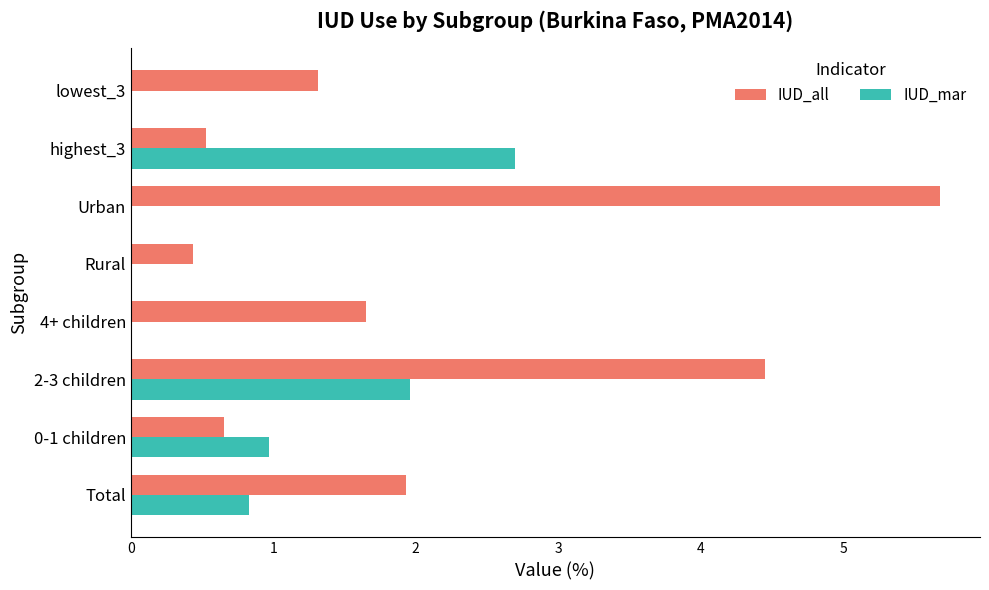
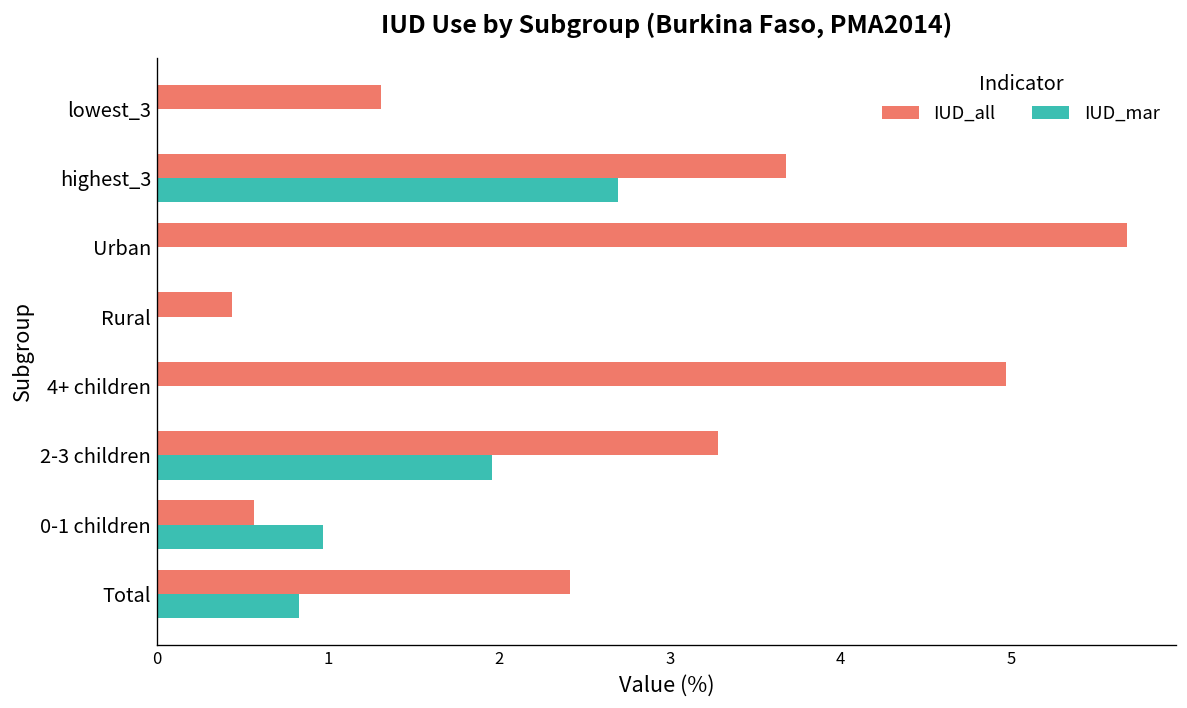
  {
    "IUD_all": {
      "lowest_3": 1.31,
-     "highest_3": 0.53,
+     "highest_3": 3.68,
      "Urban": 5.68,
      "Rural": 0.44,
-     "4+ children": 1.65,
-     "2-3 children": 4.45,
-     "0-1 children": 0.65,
-     "Total": 1.93
+     "4+ children": 4.97,
+     "2-3 children": 3.28,
+     "0-1 children": 0.57,
+     "Total": 2.42
    },
    "IUD_mar": {
      "lowest_3": 0.00,
      "highest_3": 2.70,
      "Urban": 0.00,
      "Rural": 0.00,
      "4+ children": 0.00,
      "2-3 children": 1.96,
      "0-1 children": 0.97,
      "Total": 0.83
    }
  }
